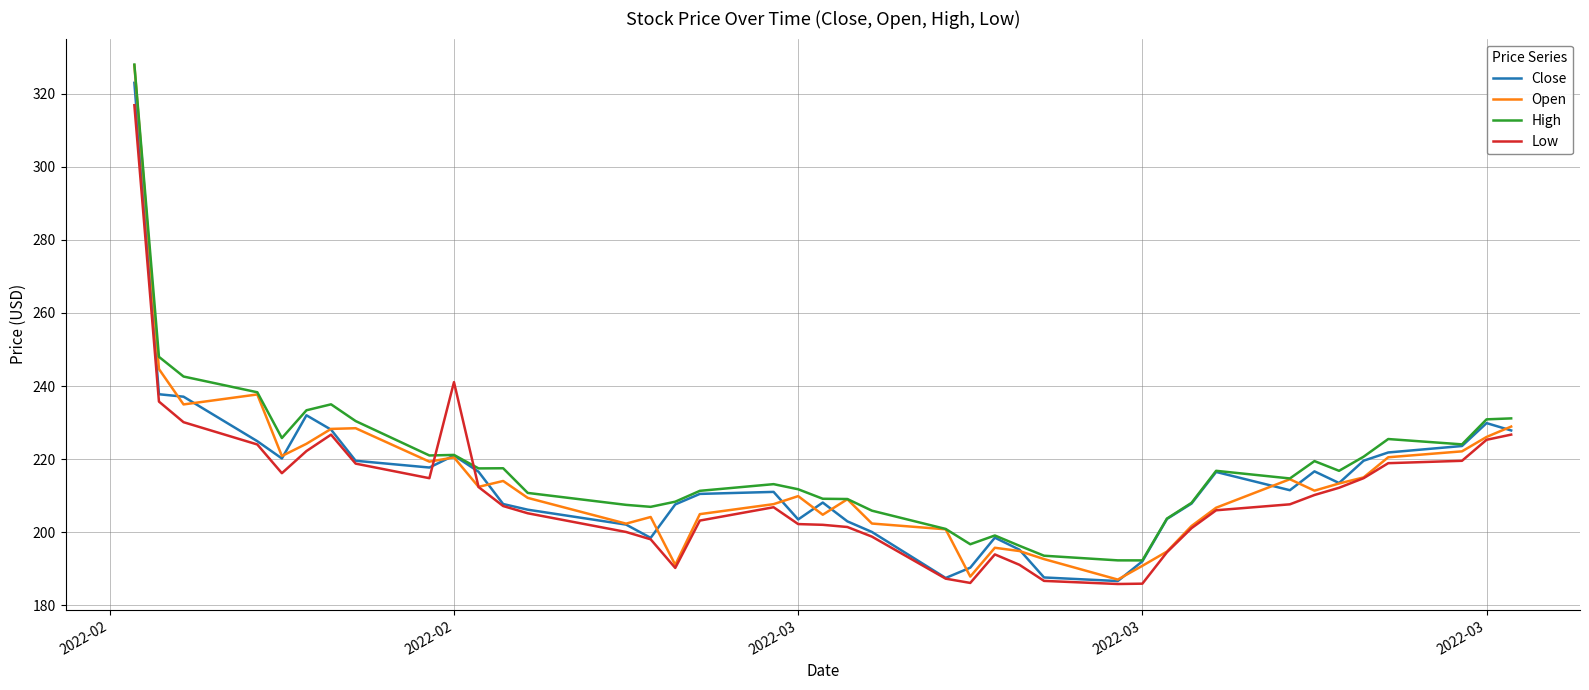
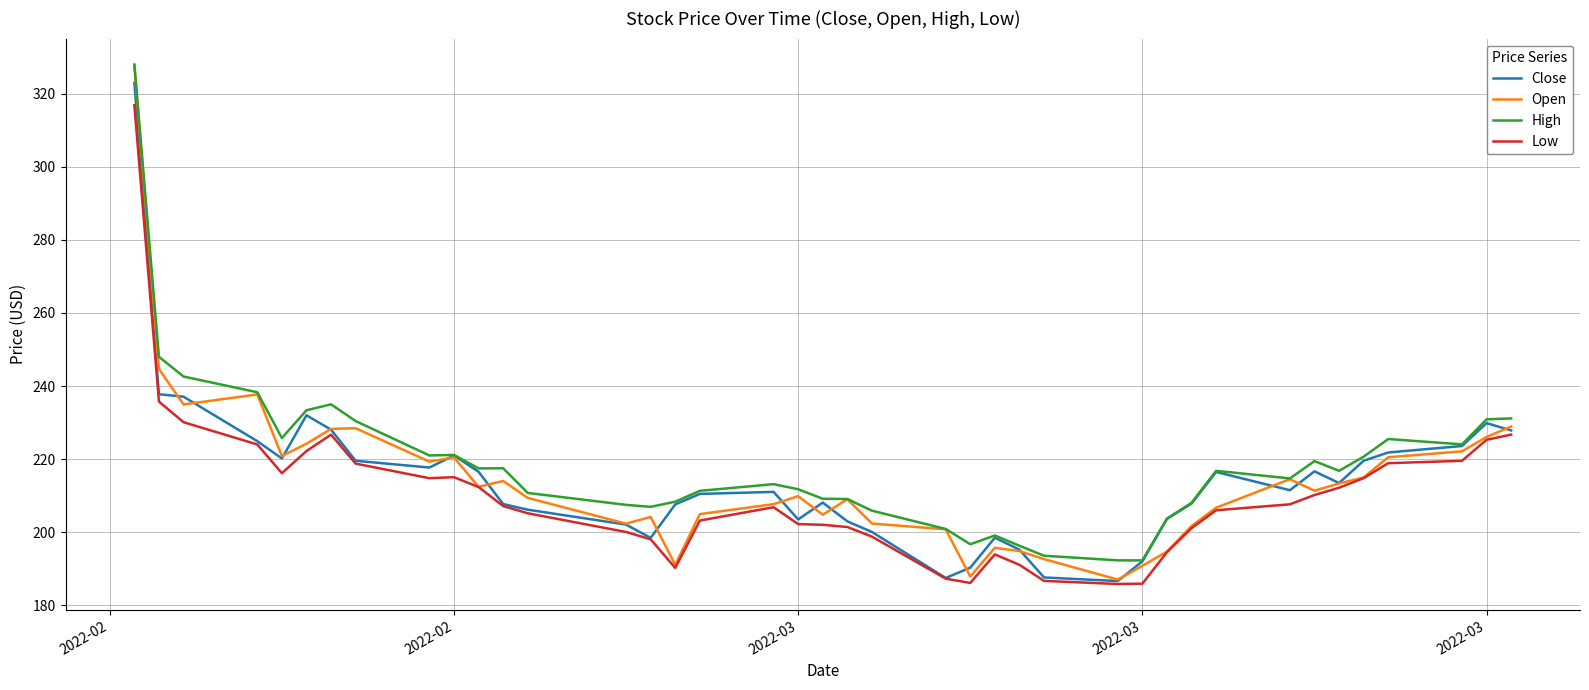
  {
    "Low": {
-     "2022-02": 241
+     "2022-02": 215
    }
  }
